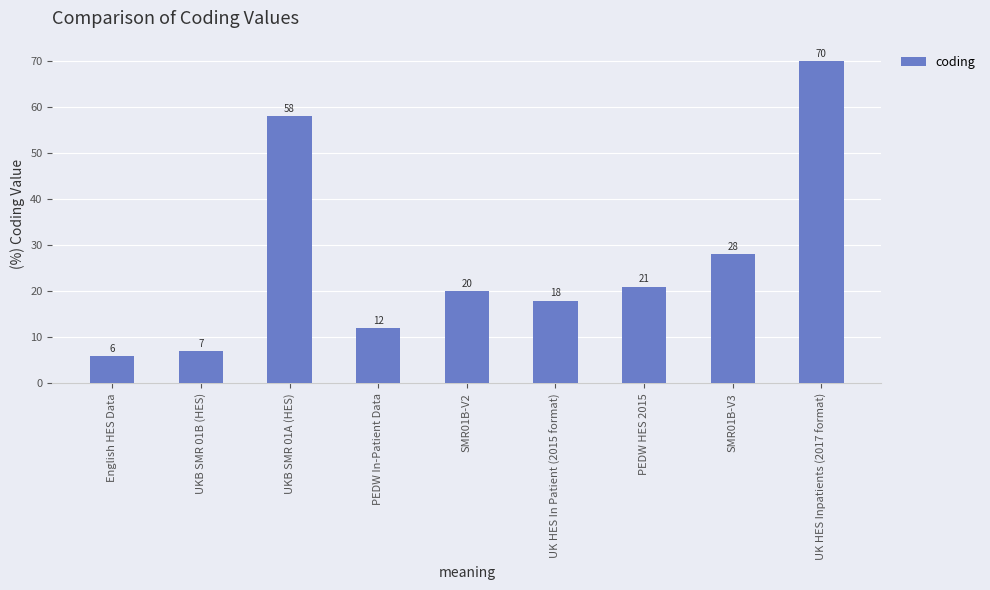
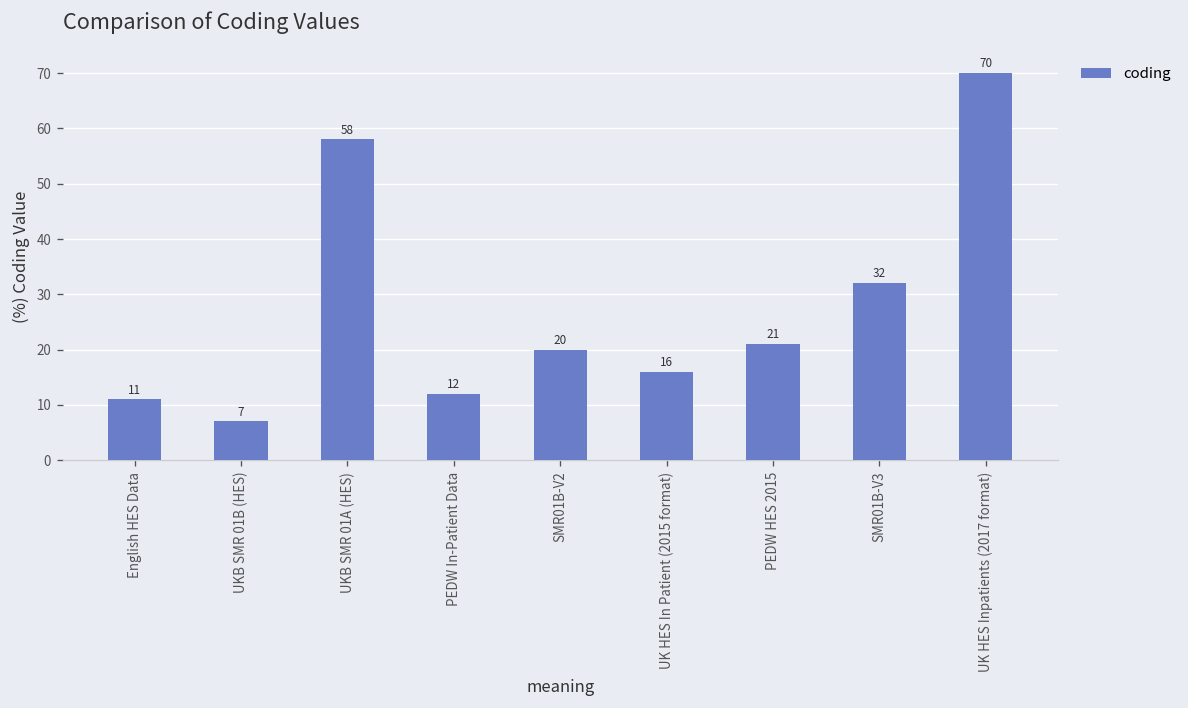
  {
-   "English HES Data": 6,
+   "English HES Data": 11,
    "UKB SMR 01B (HES)": 7,
    "UKB SMR 01A (HES)": 58,
    "PEDW In-Patient Data": 12,
    "SMR01B-V2": 20,
-   "UK HES In Patient (2015 format)": 18,
+   "UK HES In Patient (2015 format)": 16,
    "PEDW HES 2015": 21,
-   "SMR01B-V3": 28,
+   "SMR01B-V3": 32,
    "UK HES Inpatients (2017 format)": 70
  }
